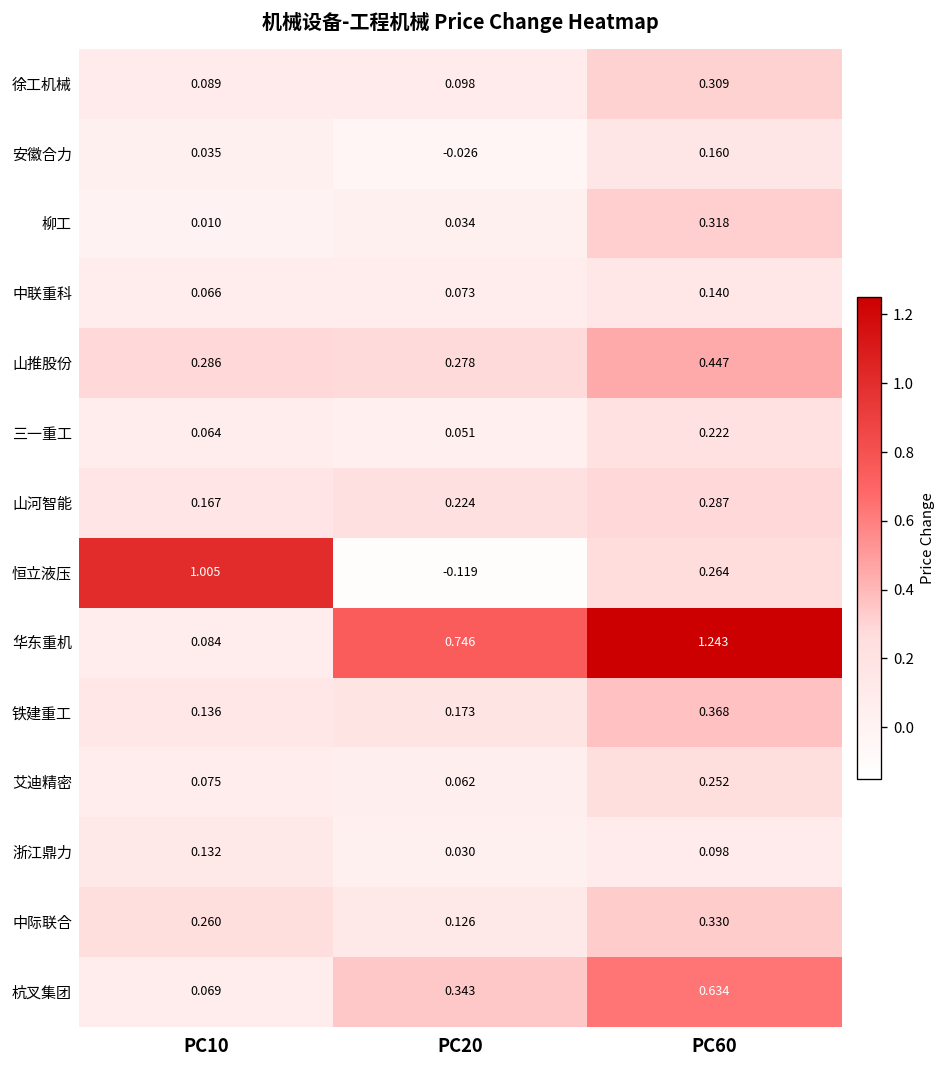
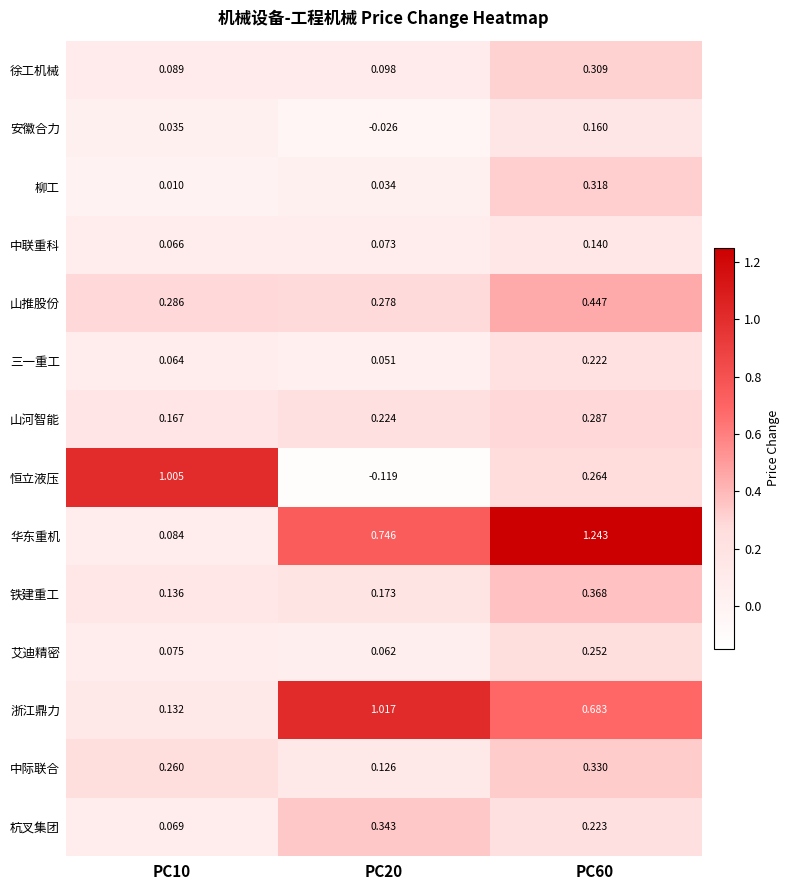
  {
    "徐工机械": {
      "PC10": 0.089,
      "PC20": 0.098,
      "PC60": 0.309
    },
    "安徽合力": {
      "PC10": 0.035,
      "PC20": -0.026,
      "PC60": 0.160
    },
    "柳工": {
      "PC10": 0.010,
      "PC20": 0.034,
      "PC60": 0.318
    },
    "中联重科": {
      "PC10": 0.066,
      "PC20": 0.073,
      "PC60": 0.140
    },
    "山推股份": {
      "PC10": 0.286,
      "PC20": 0.278,
      "PC60": 0.447
    },
    "三一重工": {
      "PC10": 0.064,
      "PC20": 0.051,
      "PC60": 0.222
    },
    "山河智能": {
      "PC10": 0.167,
      "PC20": 0.224,
      "PC60": 0.287
    },
    "恒立液压": {
      "PC10": 1.005,
      "PC20": -0.119,
      "PC60": 0.264
    },
    "华东重机": {
      "PC10": 0.084,
      "PC20": 0.746,
      "PC60": 1.243
    },
    "铁建重工": {
      "PC10": 0.136,
      "PC20": 0.173,
      "PC60": 0.368
    },
    "艾迪精密": {
      "PC10": 0.075,
      "PC20": 0.062,
      "PC60": 0.252
    },
    "浙江鼎力": {
      "PC10": 0.132,
-     "PC20": 0.030,
-     "PC60": 0.098
+     "PC20": 1.017,
+     "PC60": 0.683
    },
    "中际联合": {
      "PC10": 0.260,
      "PC20": 0.126,
      "PC60": 0.330
    },
    "杭叉集团": {
      "PC10": 0.069,
      "PC20": 0.343,
-     "PC60": 0.634
+     "PC60": 0.223
    }
  }
